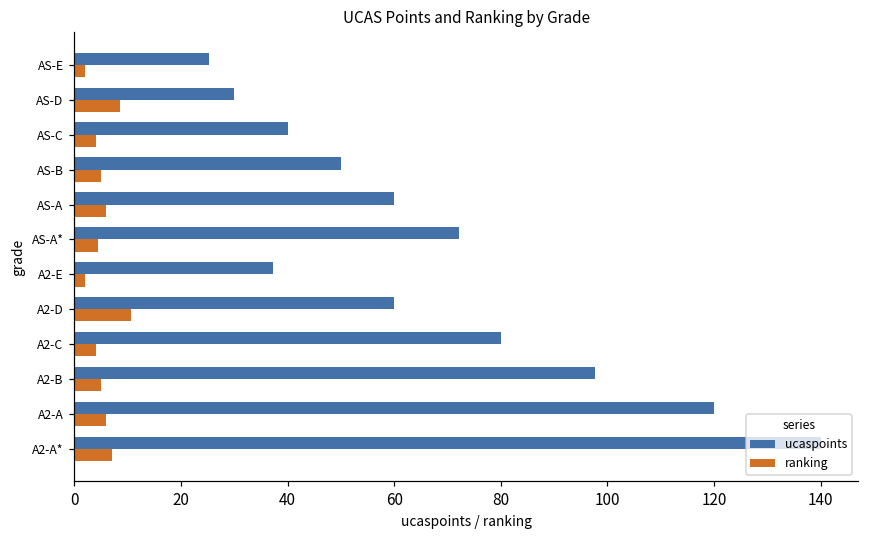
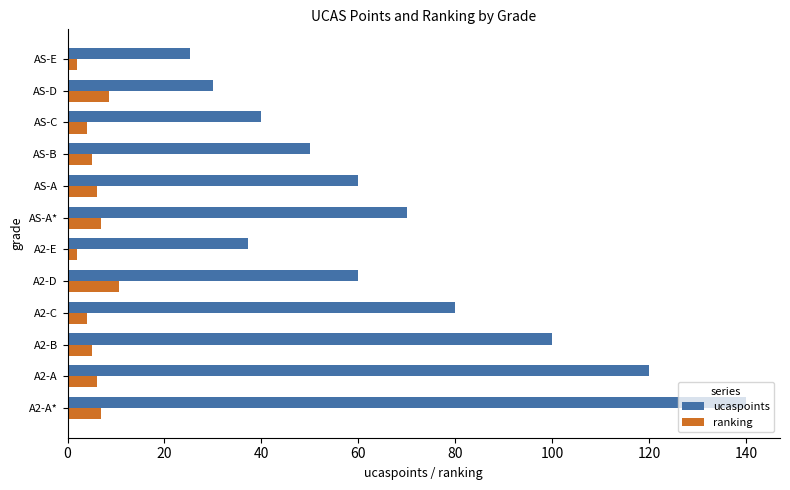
  {
    "ucaspoints": {
      "AS-E": 25,
      "AS-D": 30,
      "AS-C": 40,
      "AS-B": 50,
      "AS-A": 60,
-     "AS-A*": 72,
+     "AS-A*": 70,
      "A2-E": 37,
      "A2-D": 60,
      "A2-C": 80,
-     "A2-B": 98,
+     "A2-B": 100,
      "A2-A": 120
    },
    "ranking": {
      "AS-E": 2,
      "AS-D": 9,
      "AS-C": 4,
      "AS-B": 5,
      "AS-A": 6,
-     "AS-A*": 5,
+     "AS-A*": 7,
      "A2-E": 2,
      "A2-D": 11,
      "A2-C": 4,
      "A2-B": 5,
      "A2-A": 6,
      "A2-A*": 7
    }
  }
